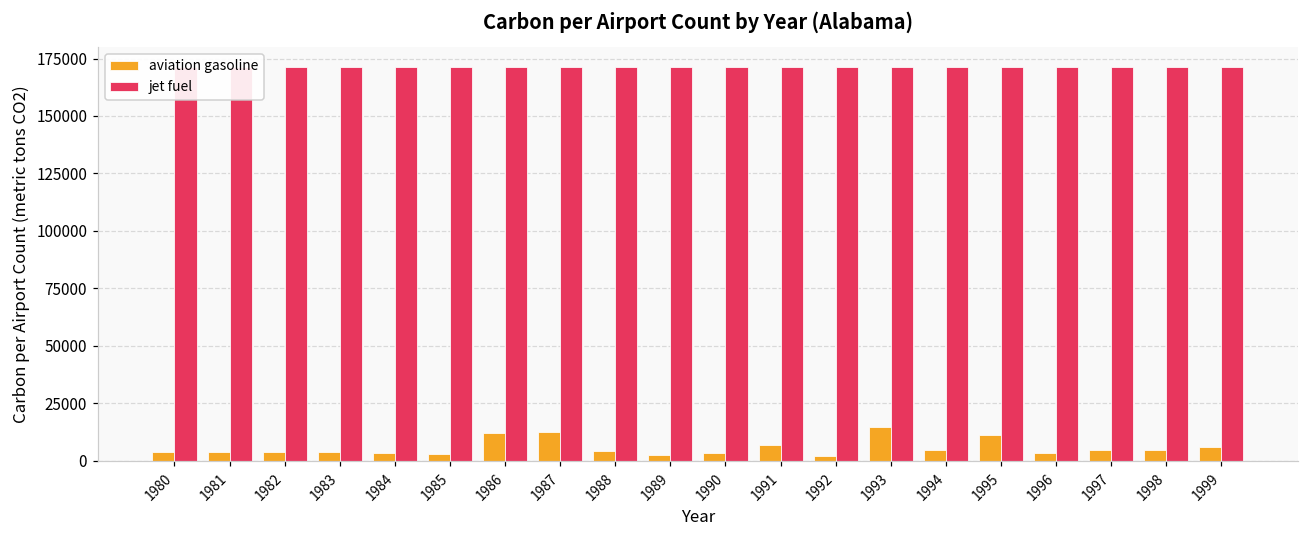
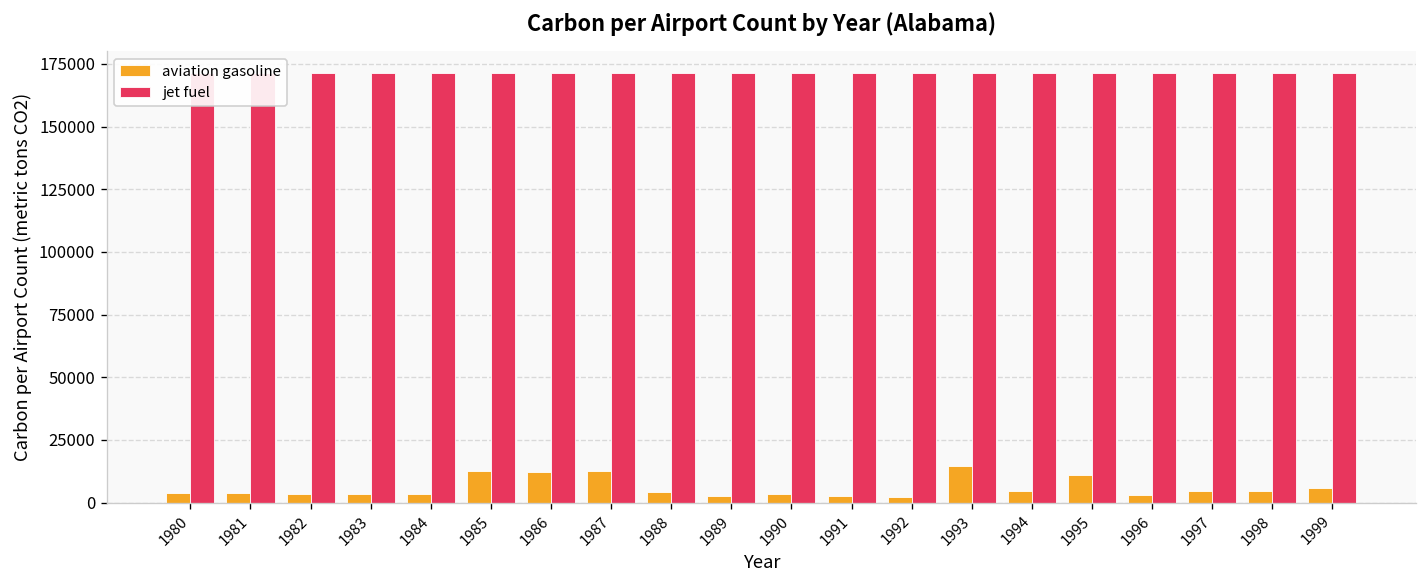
  {
    "aviation gasoline": {
      "1980": 4000,
      "1981": 4000,
      "1982": 4000,
      "1983": 4000,
      "1984": 3000,
-     "1985": 3000,
+     "1985": 13000,
      "1986": 12000,
      "1987": 13000,
      "1988": 4000,
      "1989": 3000,
      "1990": 4000,
-     "1991": 7000,
+     "1991": 3000,
      "1992": 2000,
      "1993": 15000,
      "1994": 4000,
      "1995": 11000,
      "1996": 3000,
      "1997": 5000,
      "1998": 5000,
      "1999": 6000
    },
    "jet fuel": {
      "1982": 171000,
      "1983": 171000,
      "1984": 171000,
      "1985": 171000,
      "1986": 171000,
      "1987": 171000,
      "1988": 171000,
      "1989": 171000,
      "1990": 171000,
      "1991": 171000,
      "1992": 171000,
      "1993": 171000,
      "1994": 171000,
      "1995": 171000,
      "1996": 171000,
      "1997": 171000,
      "1998": 171000,
      "1999": 171000
    }
  }
